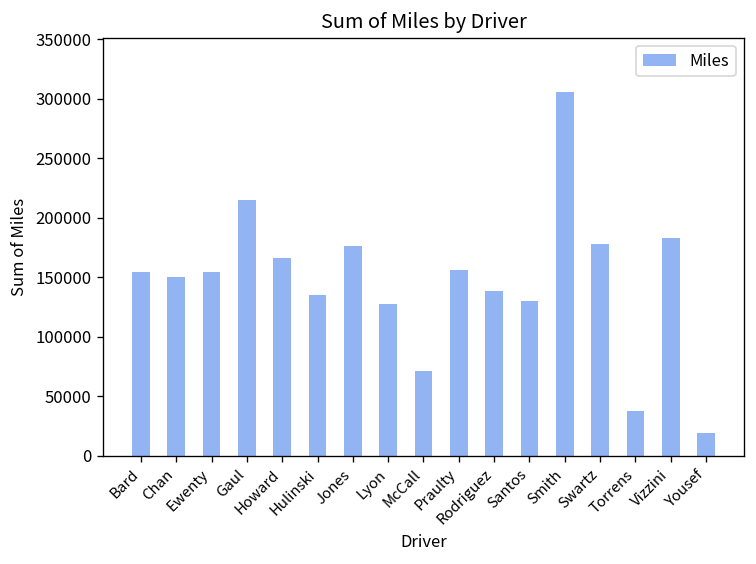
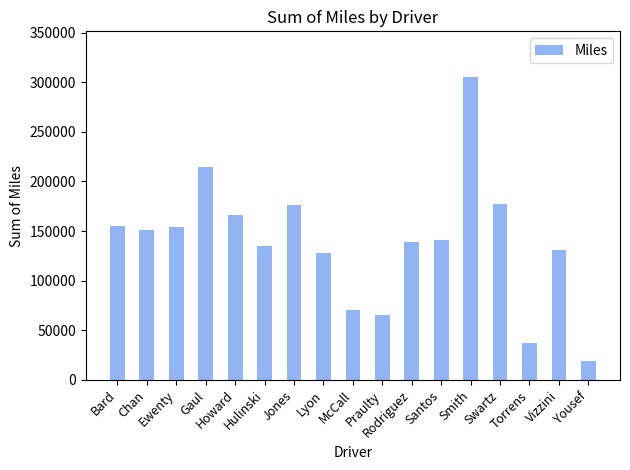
  {
    "Bard": 150000,
    "Chan": 150000,
    "Ewenty": 150000,
    "Gaul": 210000,
    "Howard": 170000,
    "Hulinski": 140000,
    "Jones": 180000,
    "Lyon": 130000,
    "McCall": 70000,
-   "Praulty": 160000,
+   "Praulty": 70000,
    "Rodriguez": 140000,
-   "Santos": 130000,
+   "Santos": 140000,
    "Smith": 310000,
    "Swartz": 180000,
    "Torrens": 40000,
-   "Vizzini": 180000,
+   "Vizzini": 130000,
    "Yousef": 20000
  }
